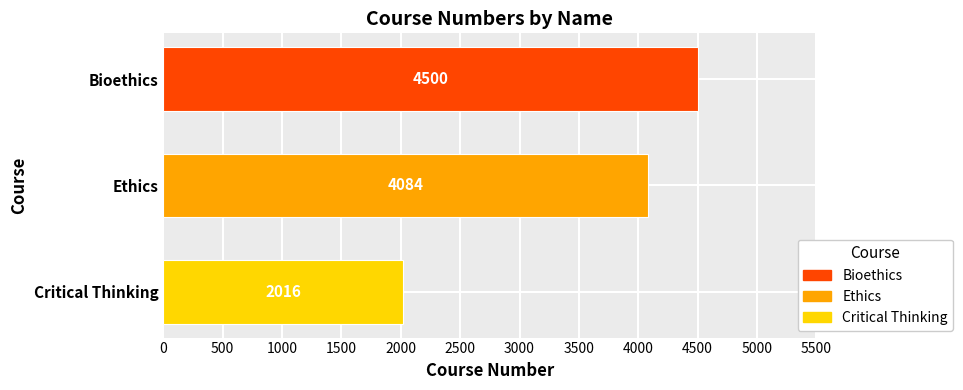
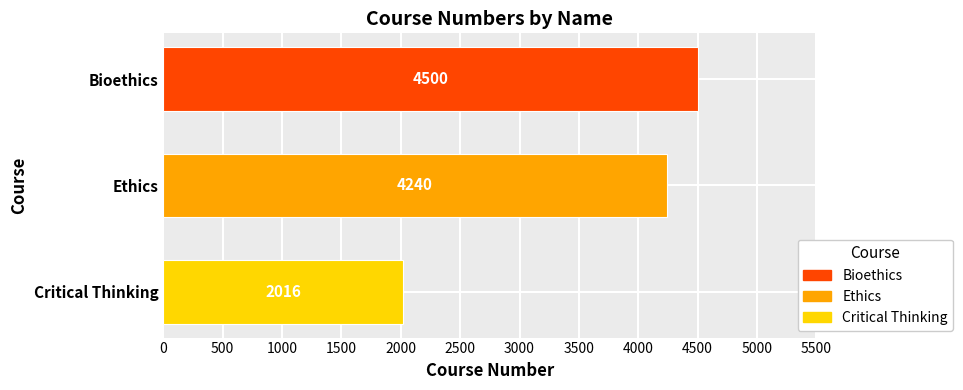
  {
    "Bioethics": 4500,
-   "Ethics": 4084
+   "Ethics": 4240
  }
